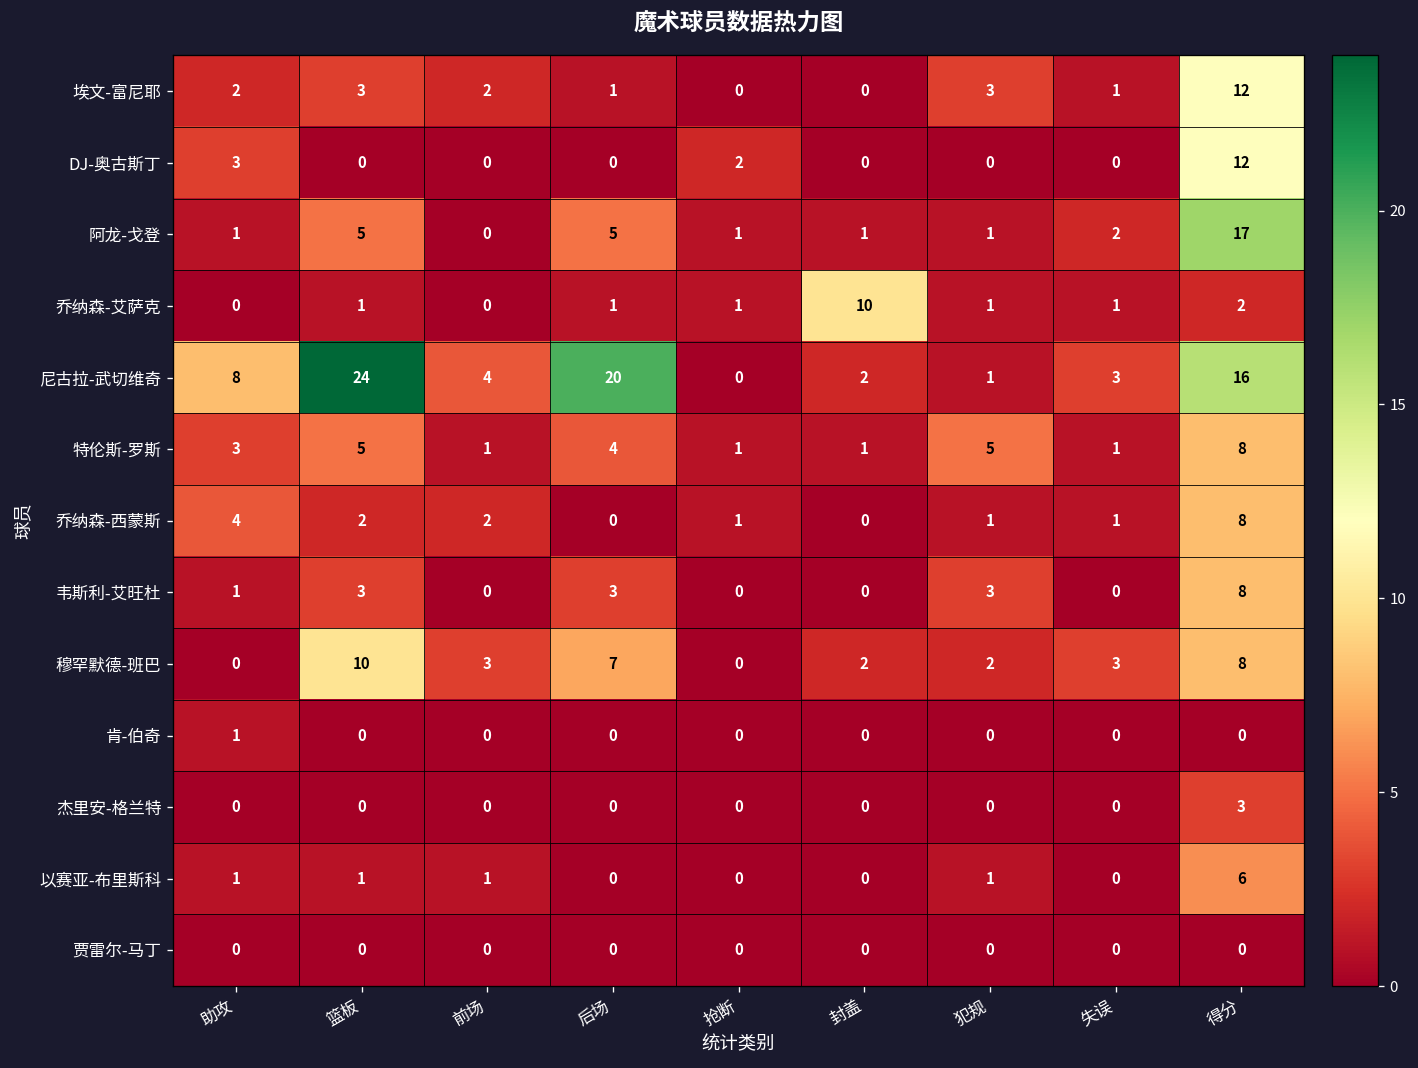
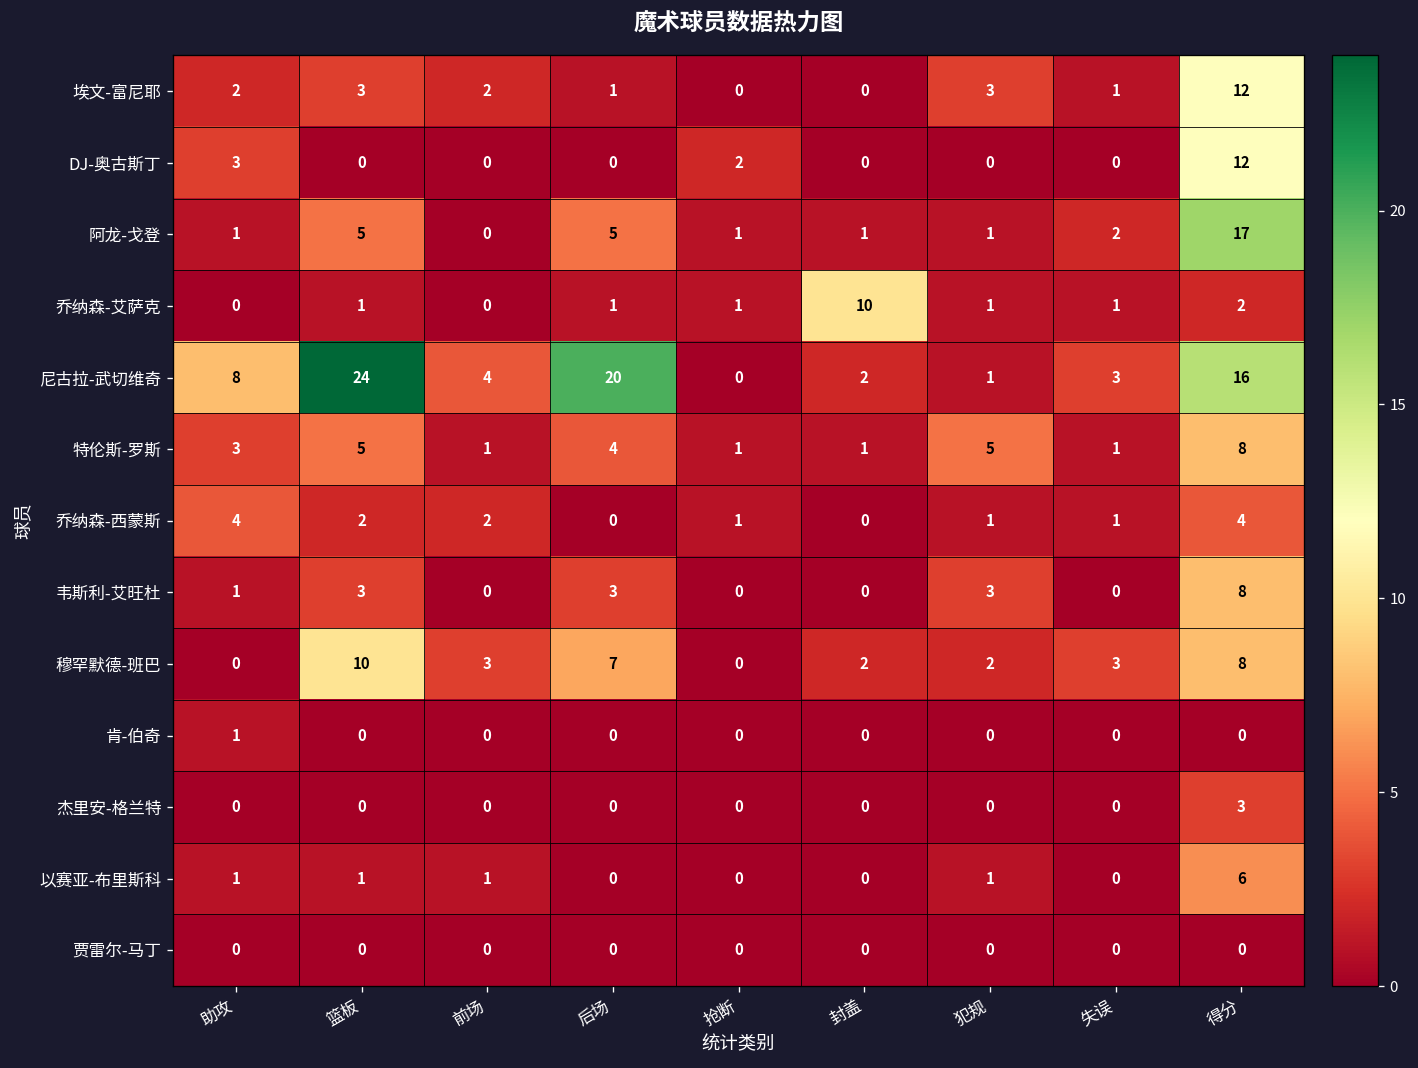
  {
    "埃文-富尼耶": {
      "助攻": 2,
      "篮板": 3,
      "前场": 2,
      "后场": 1,
      "抢断": 0,
      "封盖": 0,
      "犯规": 3,
      "失误": 1,
      "得分": 12
    },
    "DJ-奥古斯丁": {
      "助攻": 3,
      "篮板": 0,
      "前场": 0,
      "后场": 0,
      "抢断": 2,
      "封盖": 0,
      "犯规": 0,
      "失误": 0,
      "得分": 12
    },
    "阿龙-戈登": {
      "助攻": 1,
      "篮板": 5,
      "前场": 0,
      "后场": 5,
      "抢断": 1,
      "封盖": 1,
      "犯规": 1,
      "失误": 2,
      "得分": 17
    },
    "乔纳森-艾萨克": {
      "助攻": 0,
      "篮板": 1,
      "前场": 0,
      "后场": 1,
      "抢断": 1,
      "封盖": 10,
      "犯规": 1,
      "失误": 1,
      "得分": 2
    },
    "尼古拉-武切维奇": {
      "助攻": 8,
      "篮板": 24,
      "前场": 4,
      "后场": 20,
      "抢断": 0,
      "封盖": 2,
      "犯规": 1,
      "失误": 3,
      "得分": 16
    },
    "特伦斯-罗斯": {
      "助攻": 3,
      "篮板": 5,
      "前场": 1,
      "后场": 4,
      "抢断": 1,
      "封盖": 1,
      "犯规": 5,
      "失误": 1,
      "得分": 8
    },
    "乔纳森-西蒙斯": {
      "助攻": 4,
      "篮板": 2,
      "前场": 2,
      "后场": 0,
      "抢断": 1,
      "封盖": 0,
      "犯规": 1,
      "失误": 1,
-     "得分": 8
+     "得分": 4
    },
    "韦斯利-艾旺杜": {
      "助攻": 1,
      "篮板": 3,
      "前场": 0,
      "后场": 3,
      "抢断": 0,
      "封盖": 0,
      "犯规": 3,
      "失误": 0,
      "得分": 8
    },
    "穆罕默德-班巴": {
      "助攻": 0,
      "篮板": 10,
      "前场": 3,
      "后场": 7,
      "抢断": 0,
      "封盖": 2,
      "犯规": 2,
      "失误": 3,
      "得分": 8
    },
    "肯-伯奇": {
      "助攻": 1,
      "篮板": 0,
      "前场": 0,
      "后场": 0,
      "抢断": 0,
      "封盖": 0,
      "犯规": 0,
      "失误": 0,
      "得分": 0
    },
    "杰里安-格兰特": {
      "助攻": 0,
      "篮板": 0,
      "前场": 0,
      "后场": 0,
      "抢断": 0,
      "封盖": 0,
      "犯规": 0,
      "失误": 0,
      "得分": 3
    },
    "以赛亚-布里斯科": {
      "助攻": 1,
      "篮板": 1,
      "前场": 1,
      "后场": 0,
      "抢断": 0,
      "封盖": 0,
      "犯规": 1,
      "失误": 0,
      "得分": 6
    },
    "贾雷尔-马丁": {
      "助攻": 0,
      "篮板": 0,
      "前场": 0,
      "后场": 0,
      "抢断": 0,
      "封盖": 0,
      "犯规": 0,
      "失误": 0,
      "得分": 0
    }
  }
